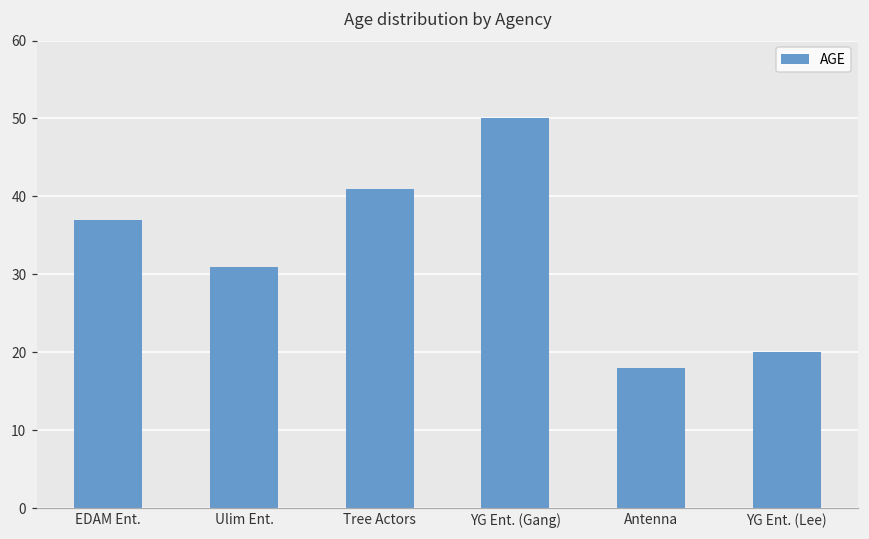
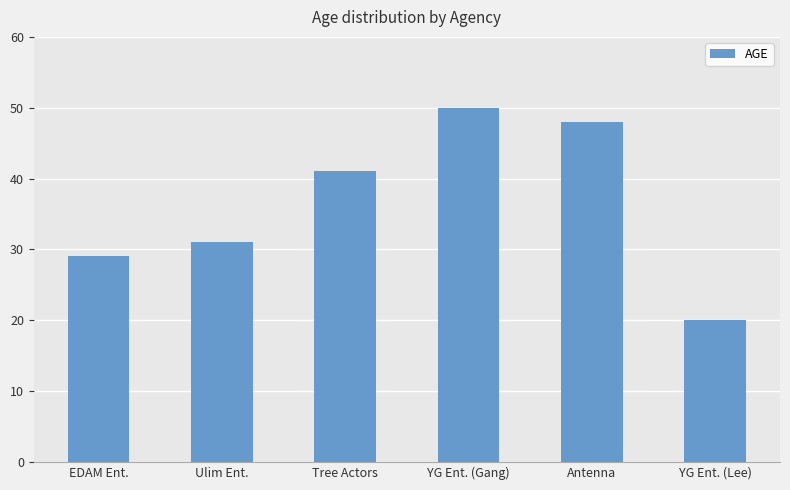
  {
-   "EDAM Ent.": 37,
+   "EDAM Ent.": 29,
    "Ulim Ent.": 31,
    "Tree Actors": 41,
    "YG Ent. (Gang)": 50,
-   "Antenna": 18,
+   "Antenna": 48,
    "YG Ent. (Lee)": 20
  }
